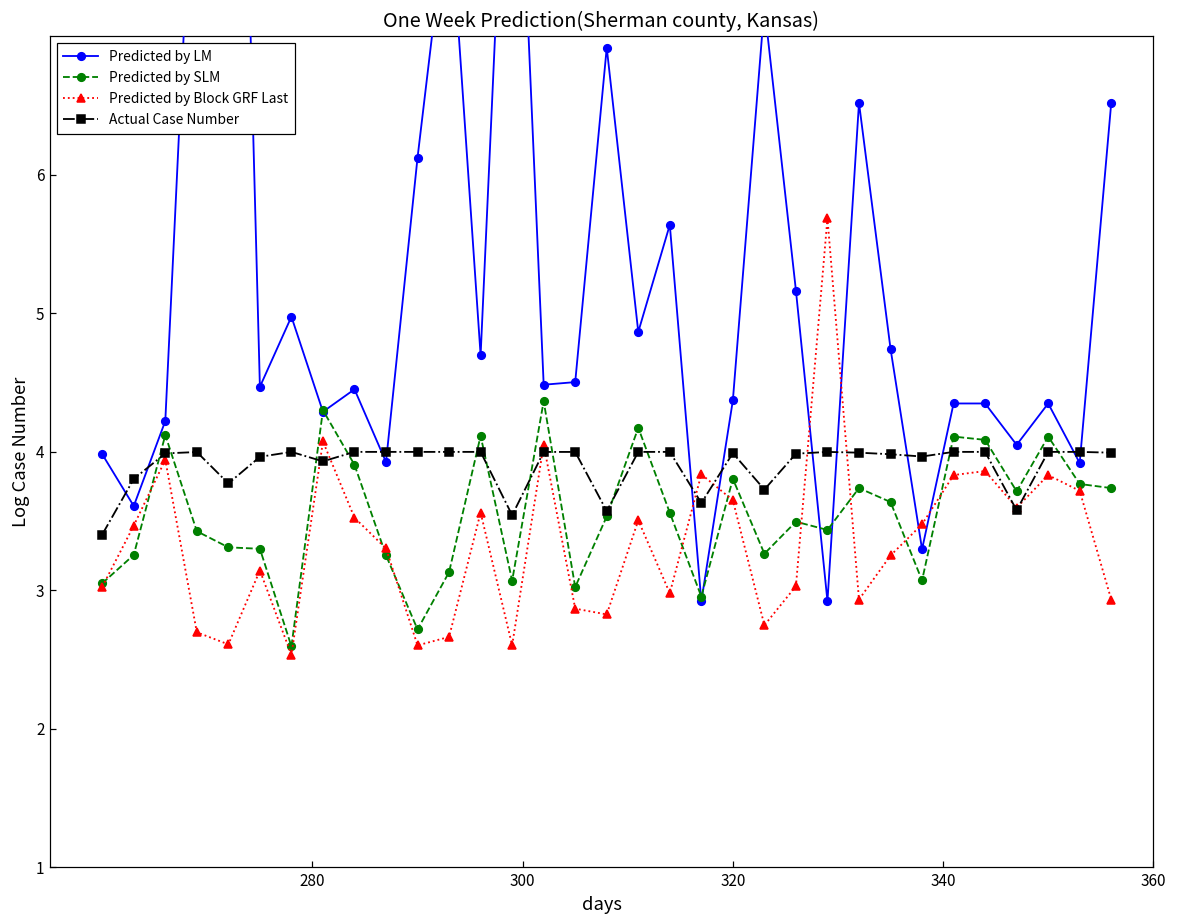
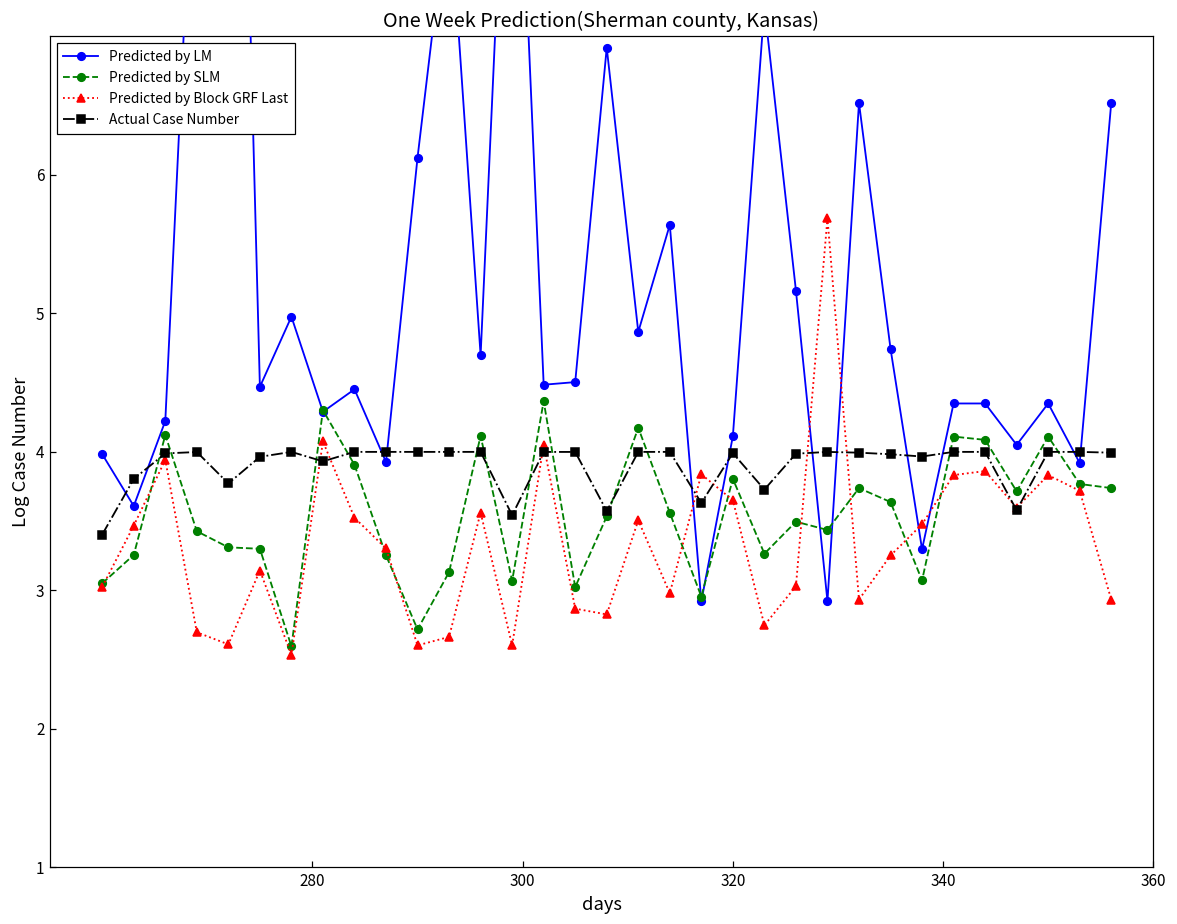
  {
    "Predicted by LM": {
-     "320": 4.37
+     "320": 4.11
    },
    "Predicted by SLM": {
      "320": 3.81
    },
    "Predicted by Block GRF Last": {
      "320": 3.65
    },
    "Actual Case Number": {
      "320": 3.99
    }
  }
